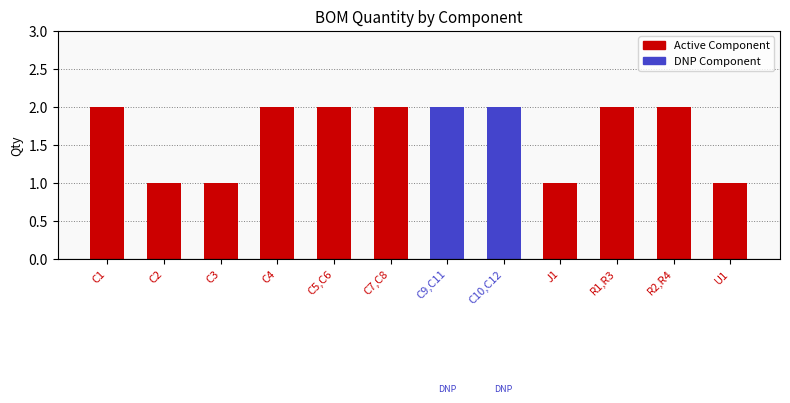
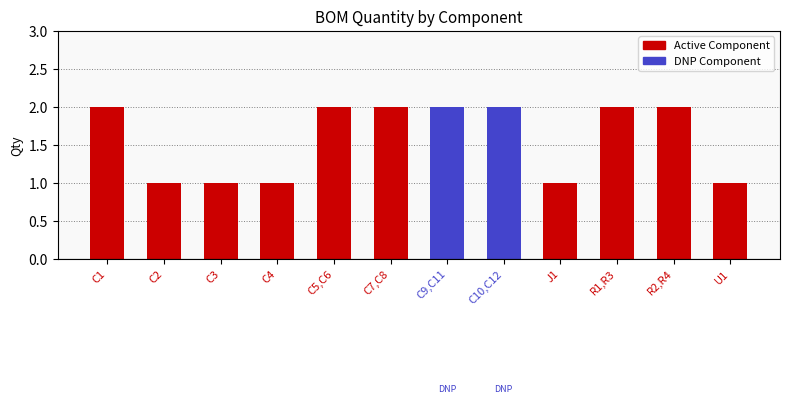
  {
    "Active Component": {
      "C1": 2,
      "C2": 1,
      "C3": 1,
-     "C4": 2,
+     "C4": 1,
      "C5,C6": 2,
      "C7,C8": 2,
      "J1": 1,
      "R1,R3": 2,
      "R2,R4": 2,
      "U1": 1
    },
    "DNP Component": {
      "C9,C11": 2,
      "C10,C12": 2
    }
  }
